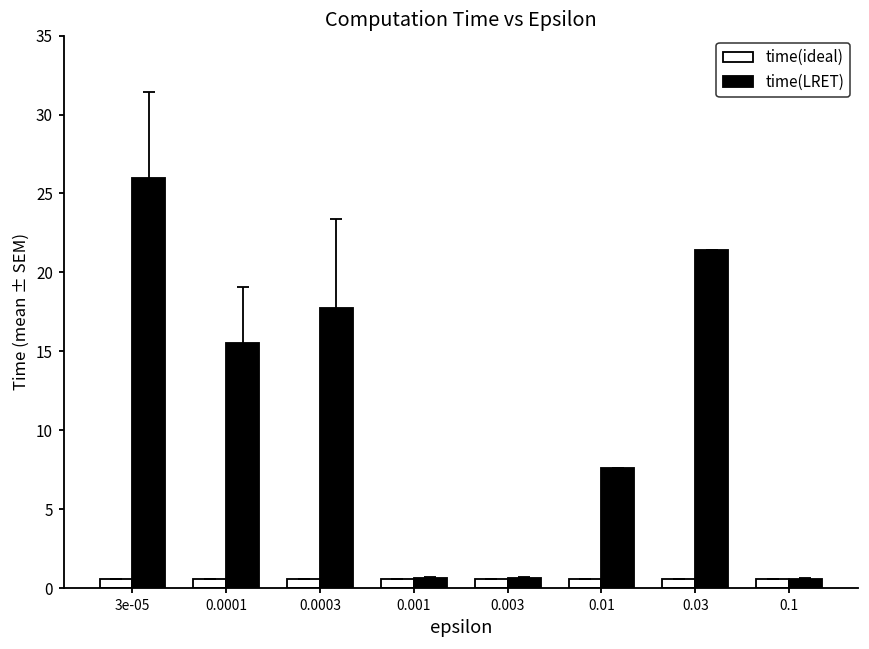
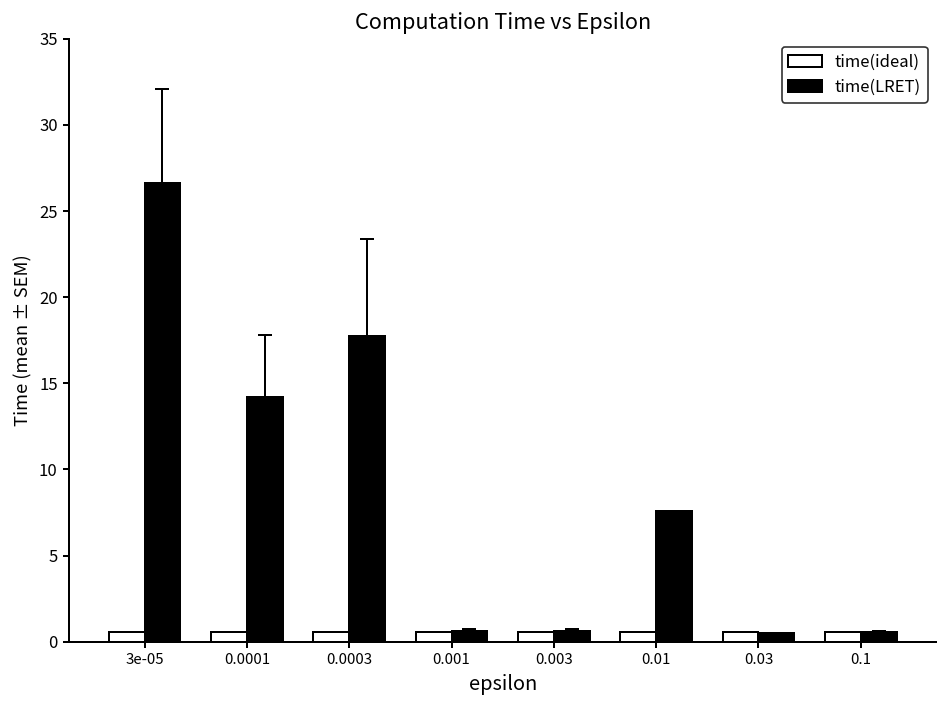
  {
    "time(ideal)": {
      "3e-05": 0.6,
      "0.0001": 0.6,
      "0.0003": 0.6,
      "0.001": 0.6,
      "0.003": 0.6,
      "0.01": 0.6,
      "0.03": 0.6,
      "0.1": 0.6
    },
    "time(LRET)": {
-     "3e-05": 26.0,
-     "0.0001": 15.5,
+     "3e-05": 26.6,
+     "0.0001": 14.2,
      "0.0003": 17.8,
      "0.001": 0.6,
      "0.003": 0.6,
      "0.01": 7.6,
-     "0.03": 21.4,
+     "0.03": 0.5,
      "0.1": 0.6
    }
  }
